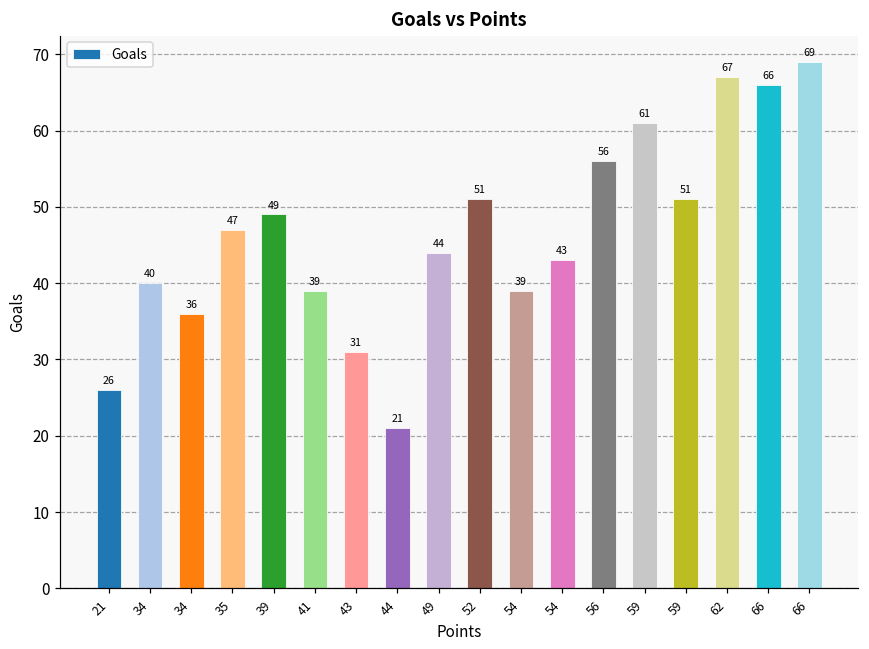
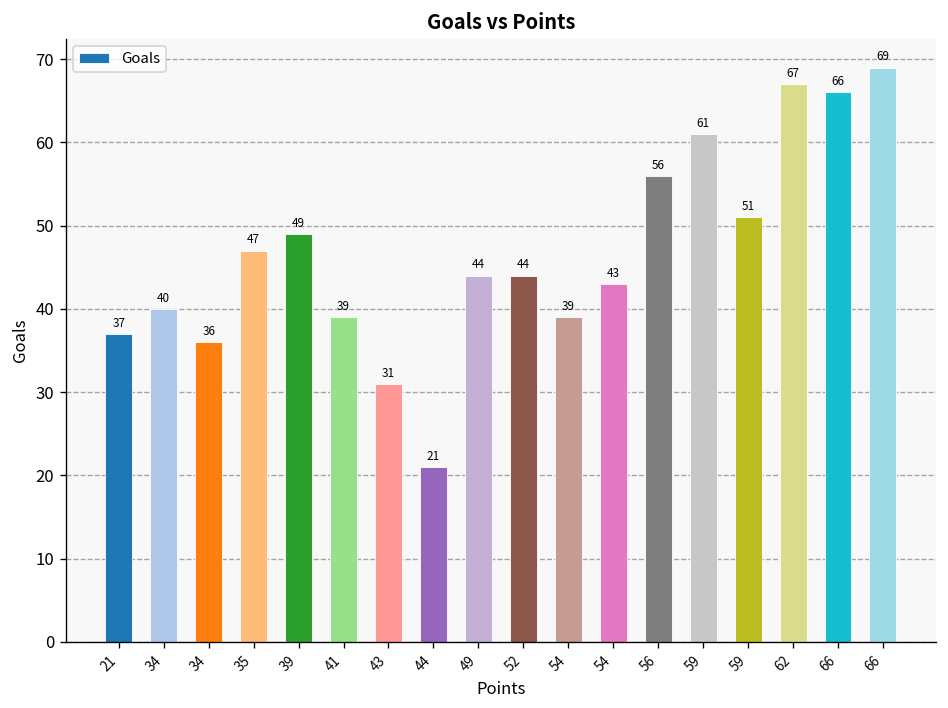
  {
-   "21": 26,
+   "21": 37,
    "35": 47,
    "39": 49,
    "41": 39,
    "43": 31,
    "44": 21,
    "49": 44,
-   "52": 51,
+   "52": 44,
    "56": 56,
    "62": 67
  }
